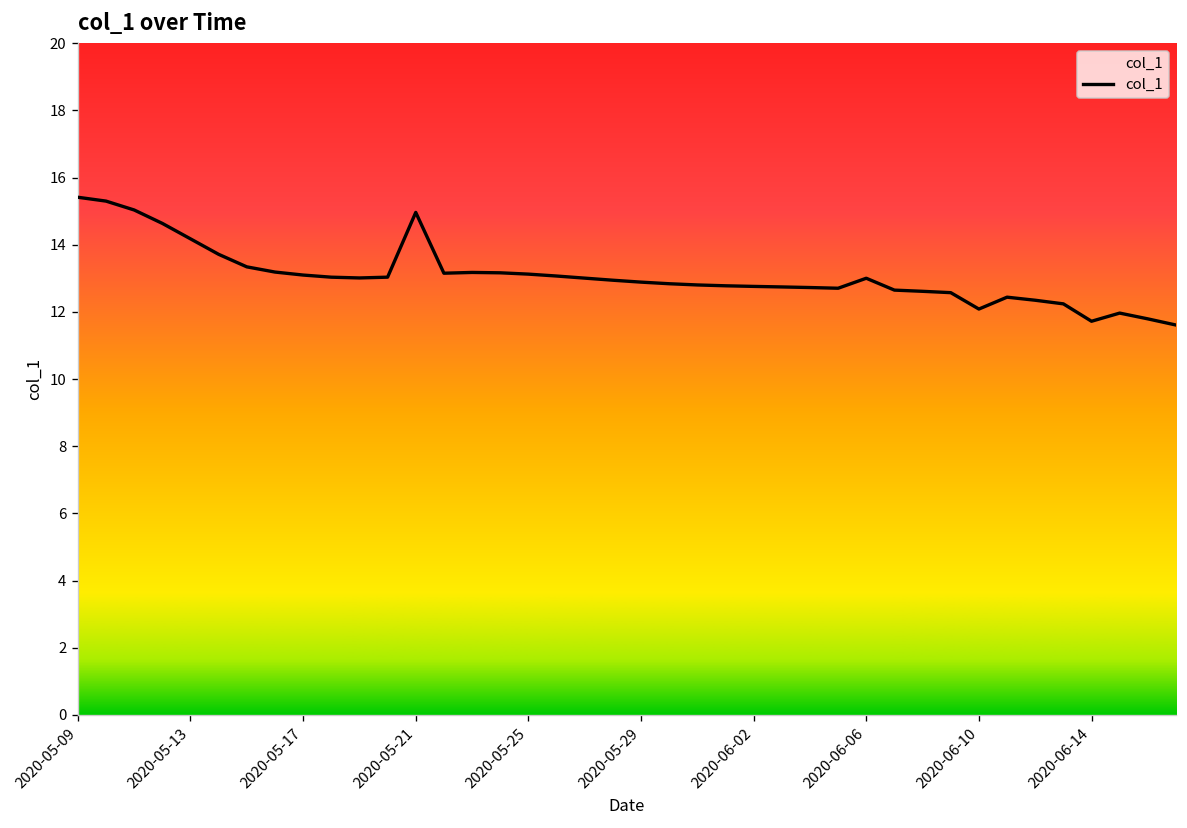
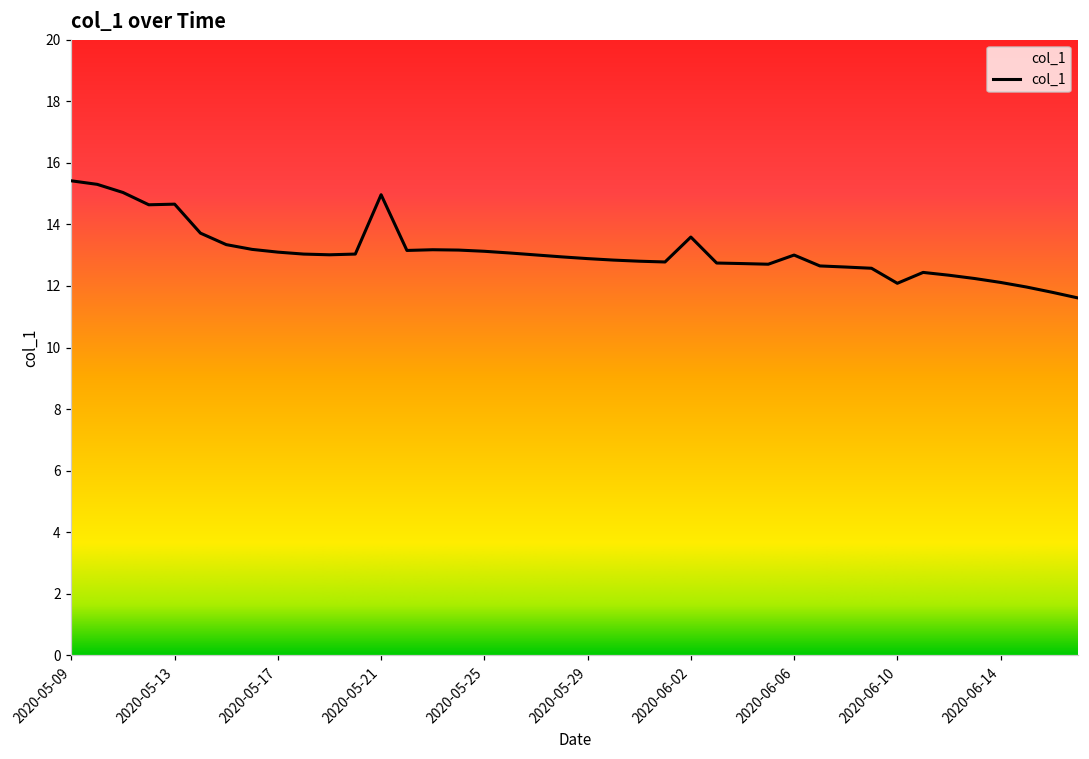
  {
    "2020-05-09": 15.4,
-   "2020-05-13": 14.2,
+   "2020-05-13": 14.7,
    "2020-05-17": 13.1,
    "2020-05-21": 15.0,
    "2020-05-25": 13.1,
    "2020-05-29": 12.9,
-   "2020-06-02": 12.8,
+   "2020-06-02": 13.6,
    "2020-06-06": 13.0,
    "2020-06-10": 12.1,
-   "2020-06-14": 11.7
+   "2020-06-14": 12.1
  }
